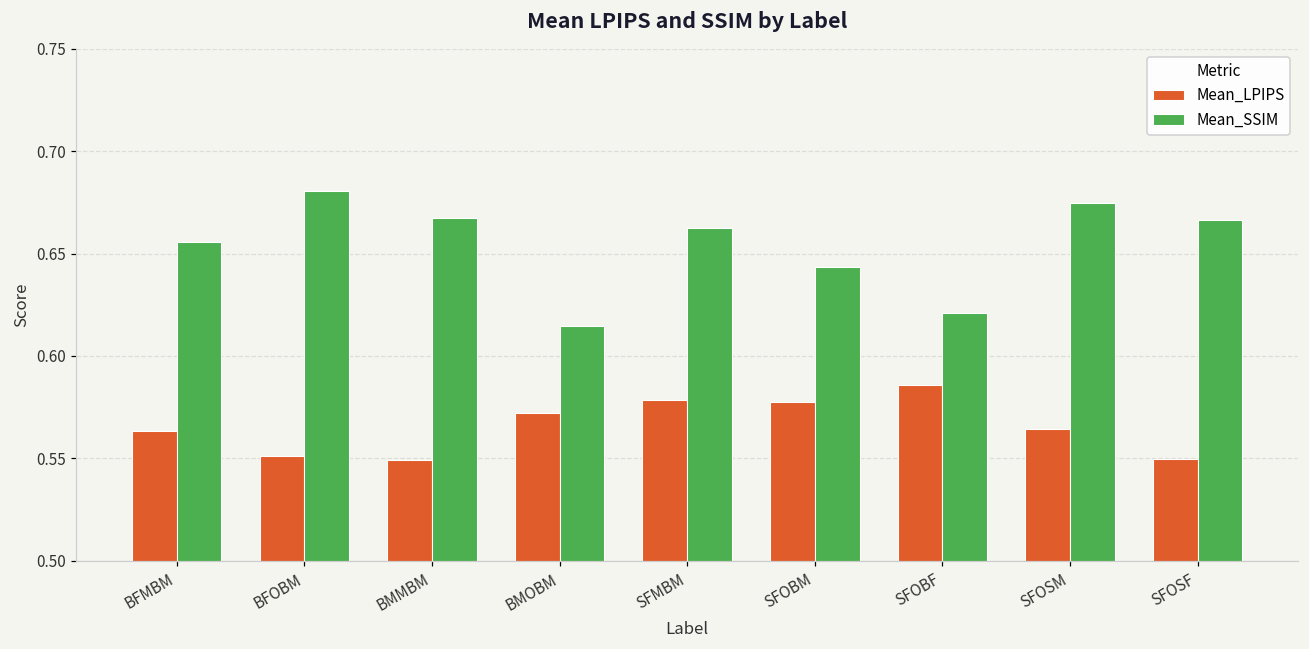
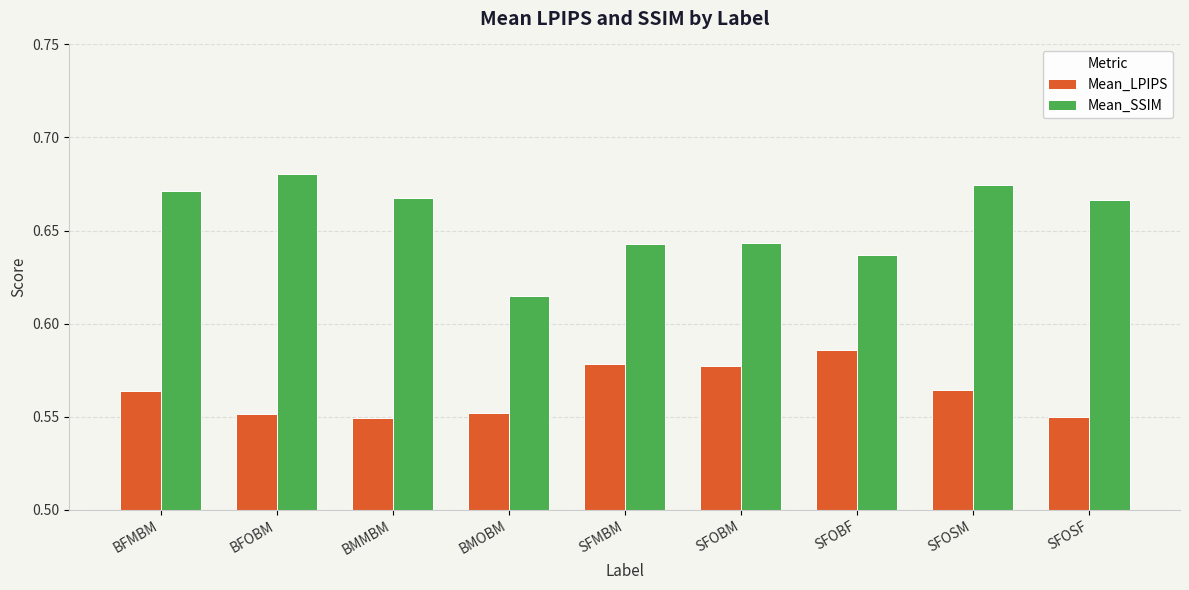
  {
    "Mean_LPIPS": {
      "BFMBM": 0.564,
      "BFOBM": 0.551,
      "BMMBM": 0.549,
-     "BMOBM": 0.572,
+     "BMOBM": 0.552,
      "SFMBM": 0.578,
      "SFOBM": 0.577,
      "SFOBF": 0.586,
      "SFOSM": 0.564,
      "SFOSF": 0.550
    },
    "Mean_SSIM": {
-     "BFMBM": 0.656,
+     "BFMBM": 0.671,
      "BFOBM": 0.681,
      "BMMBM": 0.668,
      "BMOBM": 0.615,
-     "SFMBM": 0.662,
+     "SFMBM": 0.643,
      "SFOBM": 0.643,
-     "SFOBF": 0.621,
+     "SFOBF": 0.637,
      "SFOSM": 0.675,
      "SFOSF": 0.666
    }
  }
